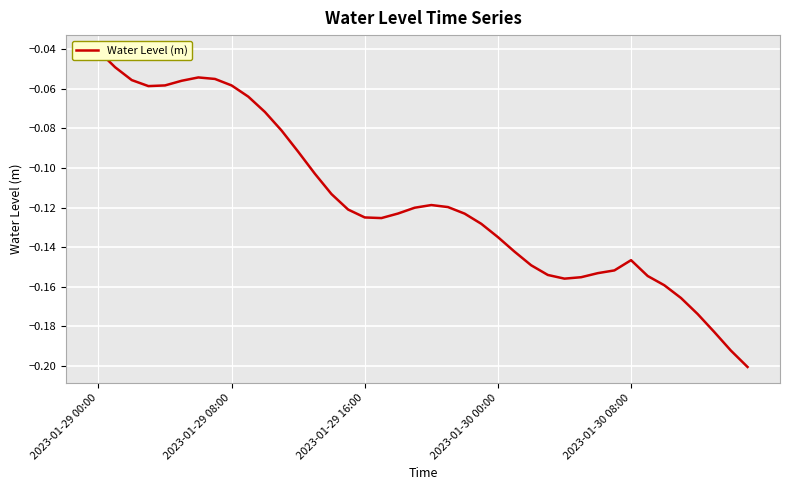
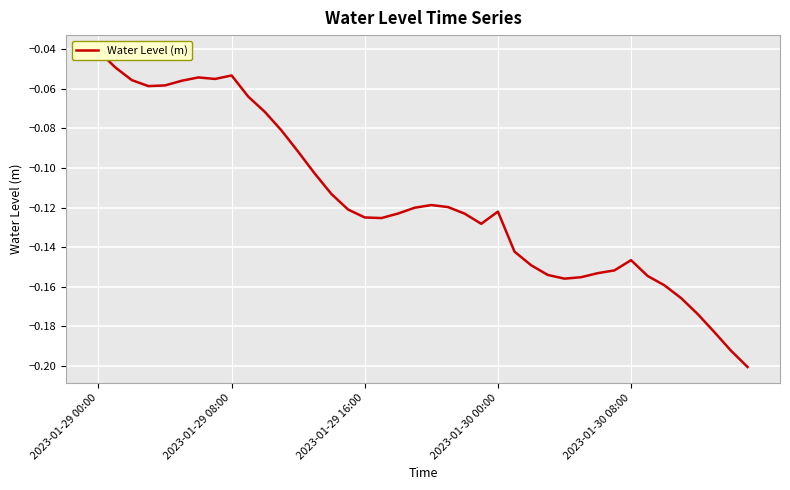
  {
-   "2023-01-29 08:00": -0.058,
+   "2023-01-29 08:00": -0.053,
    "2023-01-29 16:00": -0.125,
-   "2023-01-30 00:00": -0.135,
+   "2023-01-30 00:00": -0.122,
    "2023-01-30 08:00": -0.147
  }
